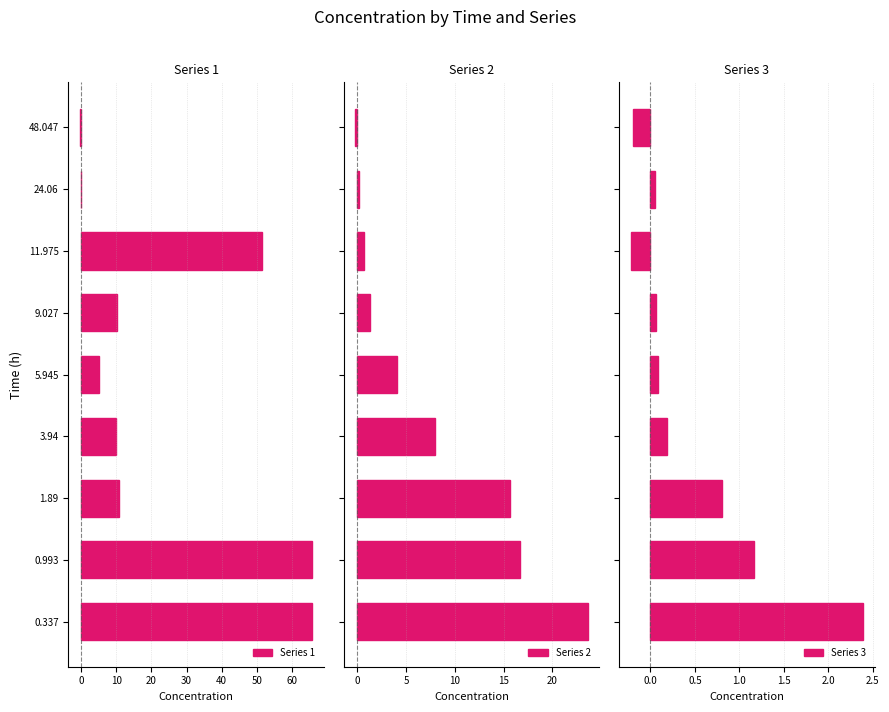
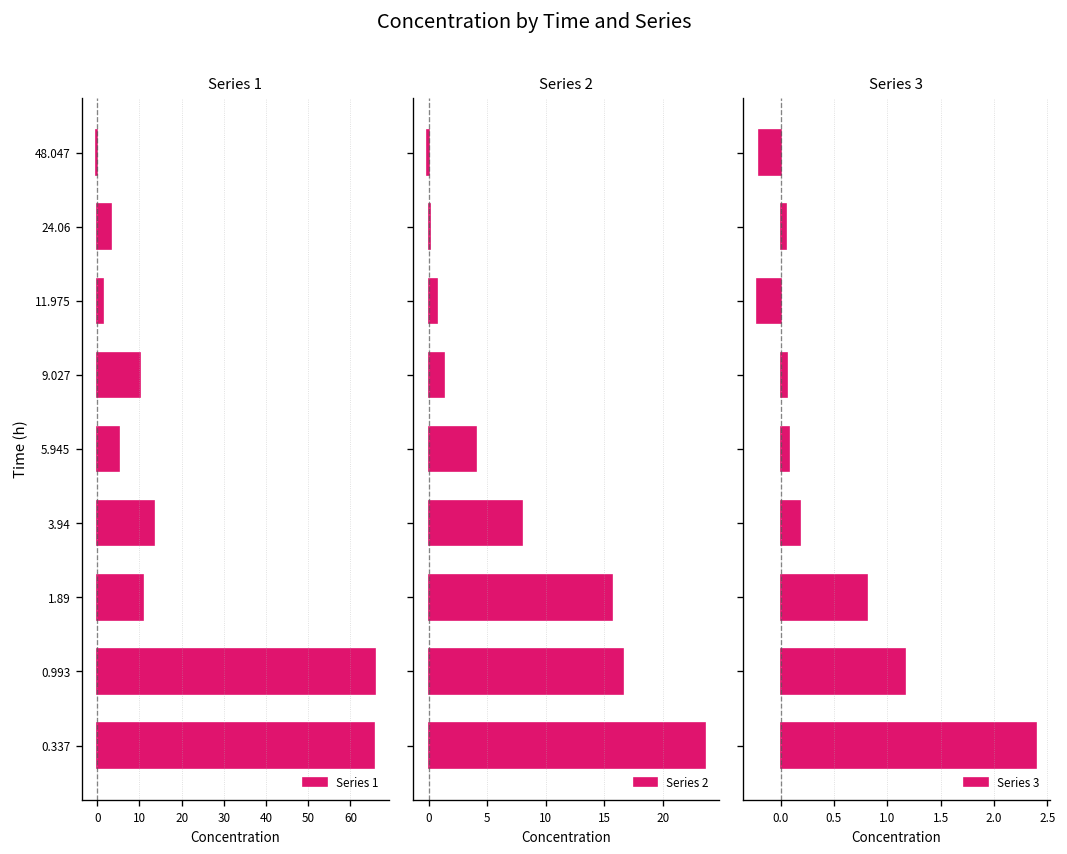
  {
    "Series 1": {
-     "24.06": 0,
-     "11.975": 51,
+     "24.06": 3,
+     "11.975": 1,
      "9.027": 10,
      "5.945": 5,
-     "3.94": 10,
+     "3.94": 13,
      "1.89": 11,
      "0.993": 66,
      "0.337": 66
    }
  }
